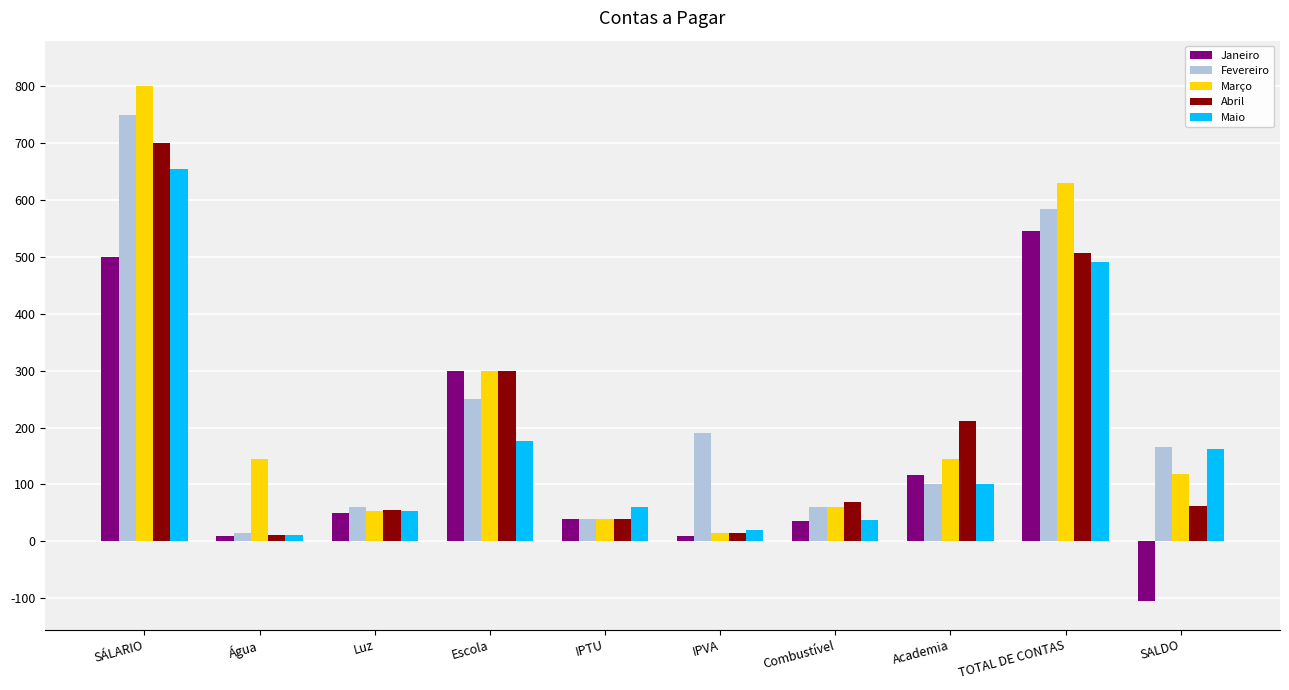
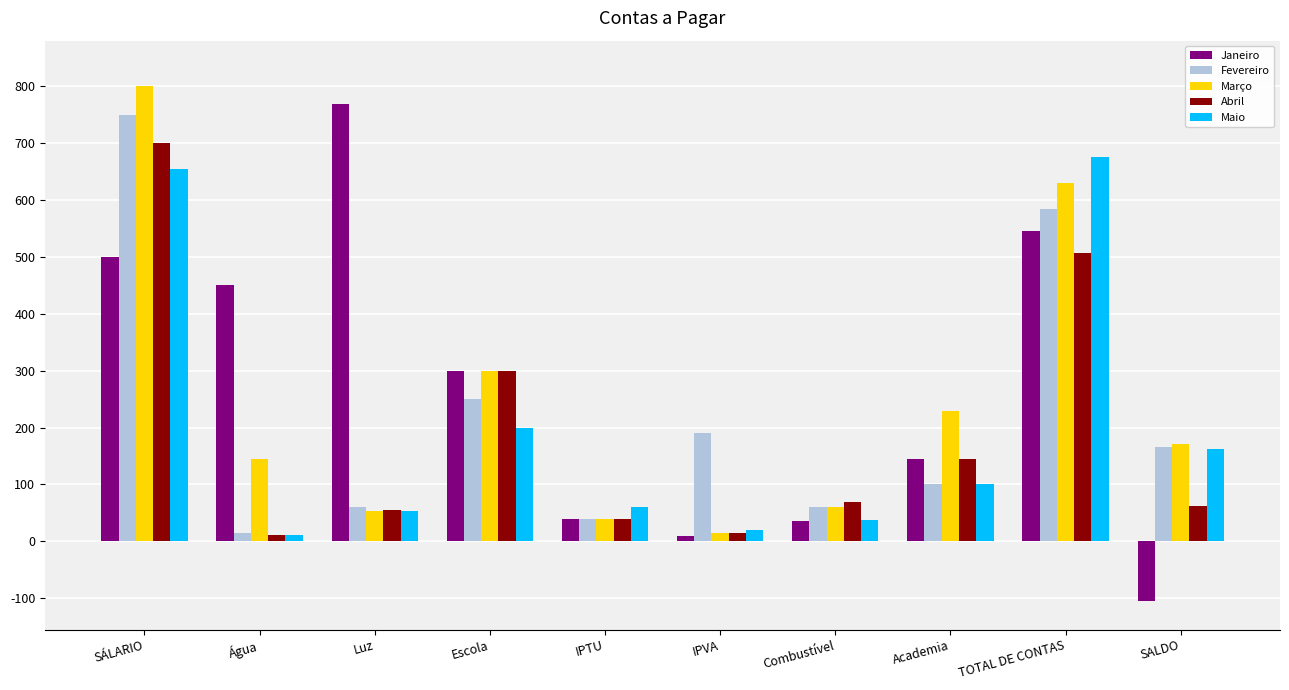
  {
    "Janeiro": {
      "SÁLARIO": 500,
-     "Água": 10,
-     "Luz": 50,
+     "Água": 450,
+     "Luz": 770,
      "Escola": 300,
      "IPTU": 40,
      "IPVA": 10,
      "Combustível": 40,
-     "Academia": 120,
+     "Academia": 150,
      "TOTAL DE CONTAS": 550,
      "SALDO": -110
    },
    "Fevereiro": {
      "SÁLARIO": 750,
      "Água": 20,
      "Luz": 60,
      "Escola": 250,
      "IPTU": 40,
      "IPVA": 190,
      "Combustível": 60,
      "Academia": 100,
      "TOTAL DE CONTAS": 590,
      "SALDO": 170
    },
    "Março": {
      "SÁLARIO": 800,
      "Água": 140,
      "Luz": 50,
      "Escola": 300,
      "IPTU": 40,
      "IPVA": 20,
      "Combustível": 60,
-     "Academia": 150,
+     "Academia": 230,
      "TOTAL DE CONTAS": 630,
-     "SALDO": 120
+     "SALDO": 170
    },
    "Abril": {
      "SÁLARIO": 700,
      "Água": 10,
      "Luz": 60,
      "Escola": 300,
      "IPTU": 40,
      "IPVA": 20,
      "Combustível": 70,
-     "Academia": 210,
+     "Academia": 150,
      "TOTAL DE CONTAS": 510,
      "SALDO": 60
    },
    "Maio": {
      "SÁLARIO": 650,
      "Água": 10,
      "Luz": 50,
-     "Escola": 180,
+     "Escola": 200,
      "IPTU": 60,
      "IPVA": 20,
      "Combustível": 40,
      "Academia": 100,
-     "TOTAL DE CONTAS": 490,
+     "TOTAL DE CONTAS": 680,
      "SALDO": 160
    }
  }
